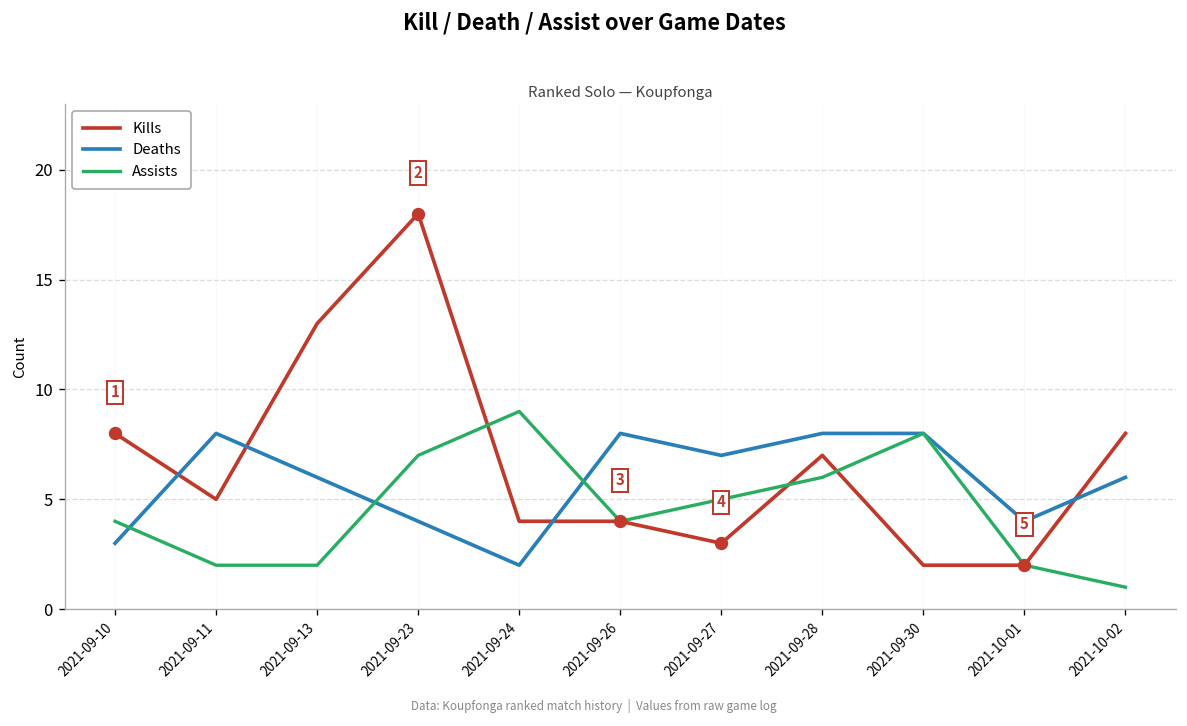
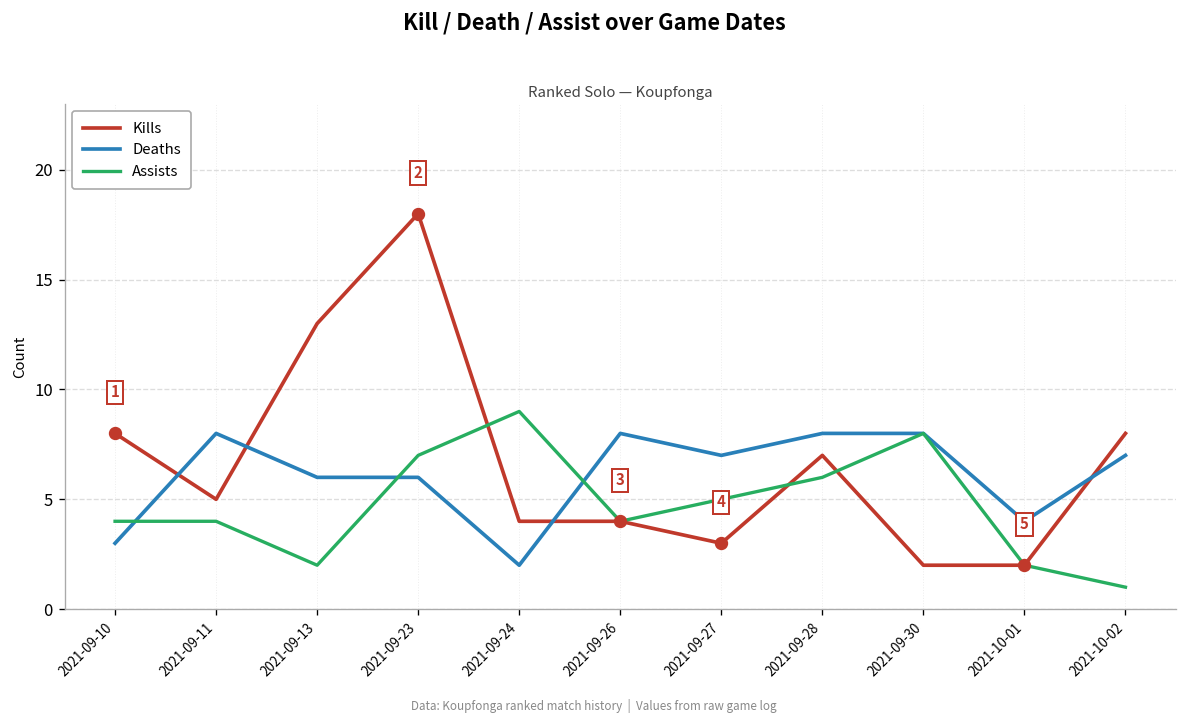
  {
    "Deaths": {
      "2021-09-10": 3,
      "2021-09-11": 8,
      "2021-09-13": 6,
-     "2021-09-23": 4,
+     "2021-09-23": 6,
      "2021-09-24": 2,
      "2021-09-26": 8,
      "2021-09-27": 7,
      "2021-09-28": 8,
-     "2021-10-02": 6
+     "2021-10-02": 7
    },
    "Assists": {
      "2021-09-10": 4,
-     "2021-09-11": 2,
+     "2021-09-11": 4,
      "2021-09-13": 2,
      "2021-09-23": 7,
      "2021-09-24": 9,
      "2021-09-28": 6,
      "2021-10-02": 1
    }
  }
